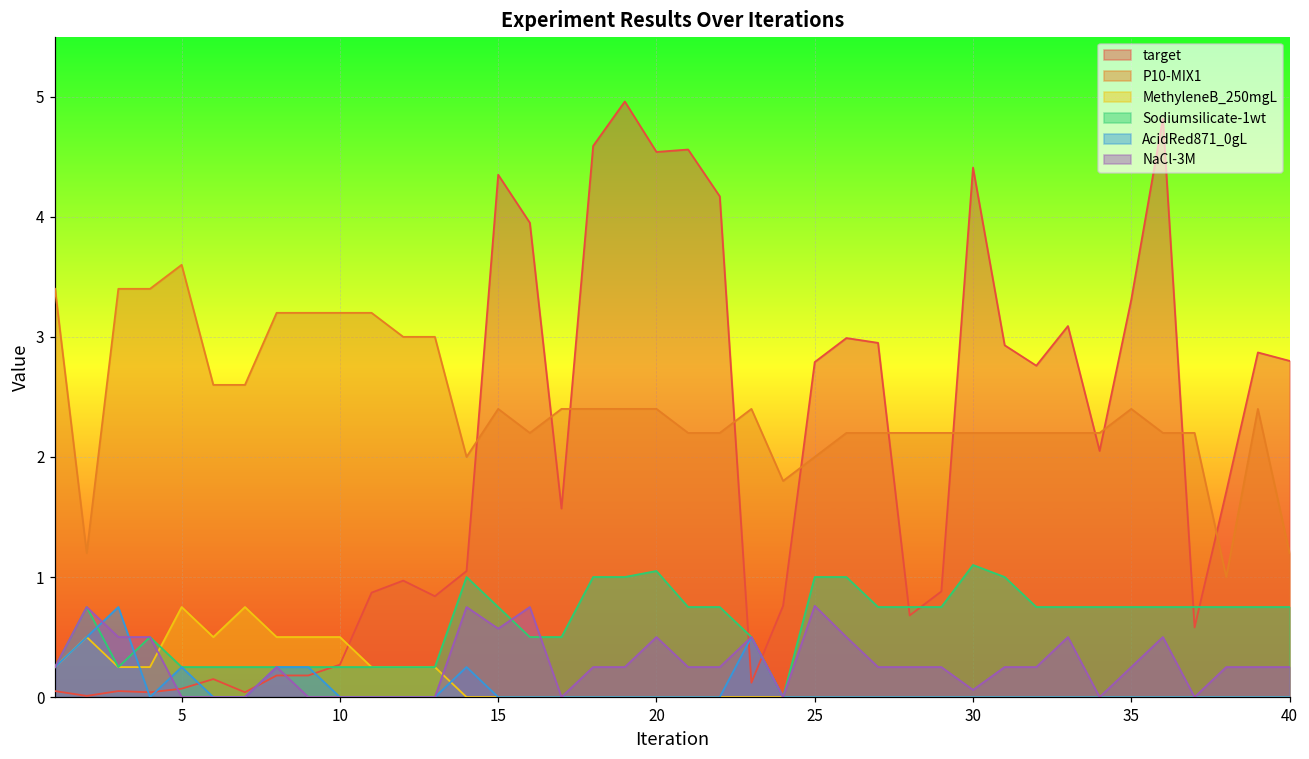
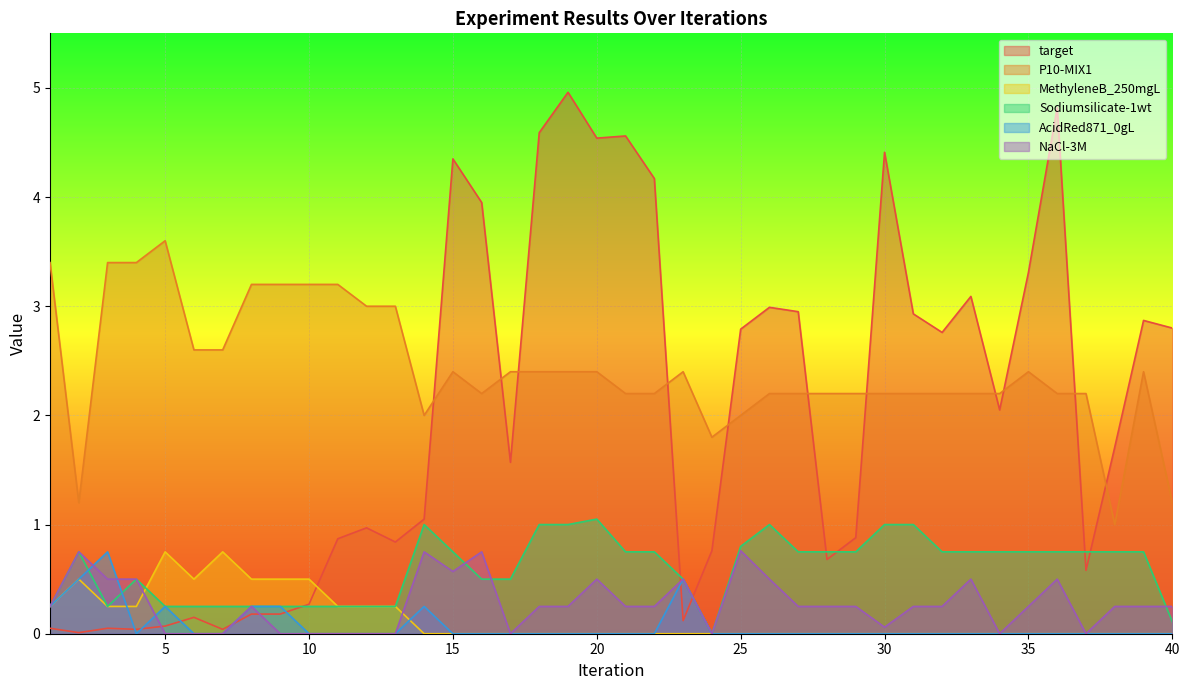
  {
    "Sodiumsilicate-1wt": {
      "15": 0.75,
      "20": 1.05,
-     "25": 1.0,
-     "30": 1.1,
+     "25": 0.8,
+     "30": 1.0,
      "35": 0.75,
-     "40": 0.75
+     "40": 0.11
    },
    "NaCl-3M": {
      "5": 0.00,
      "15": 0.57,
      "20": 0.50,
      "25": 0.76,
      "30": 0.06,
      "35": 0.25,
      "40": 0.25
    }
  }
